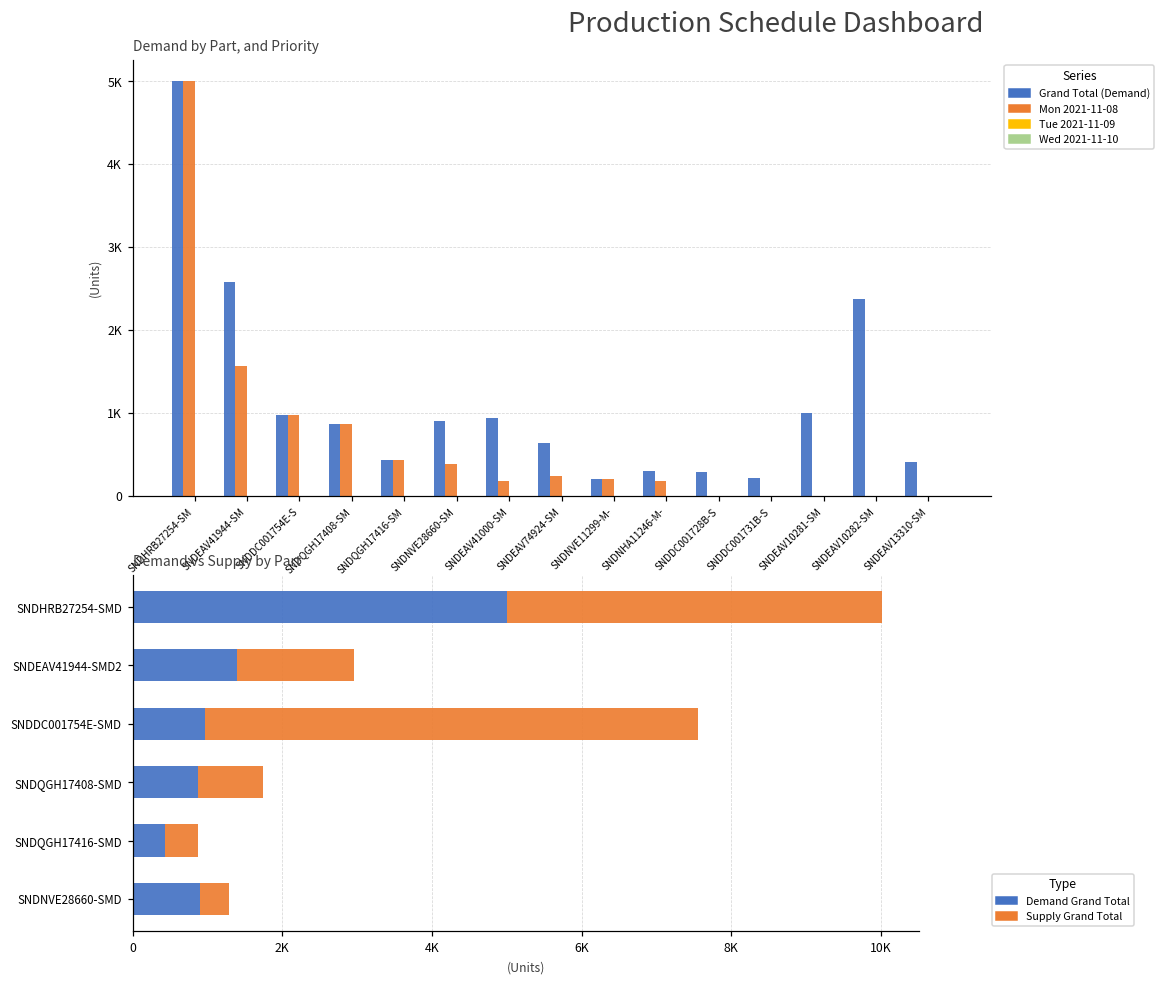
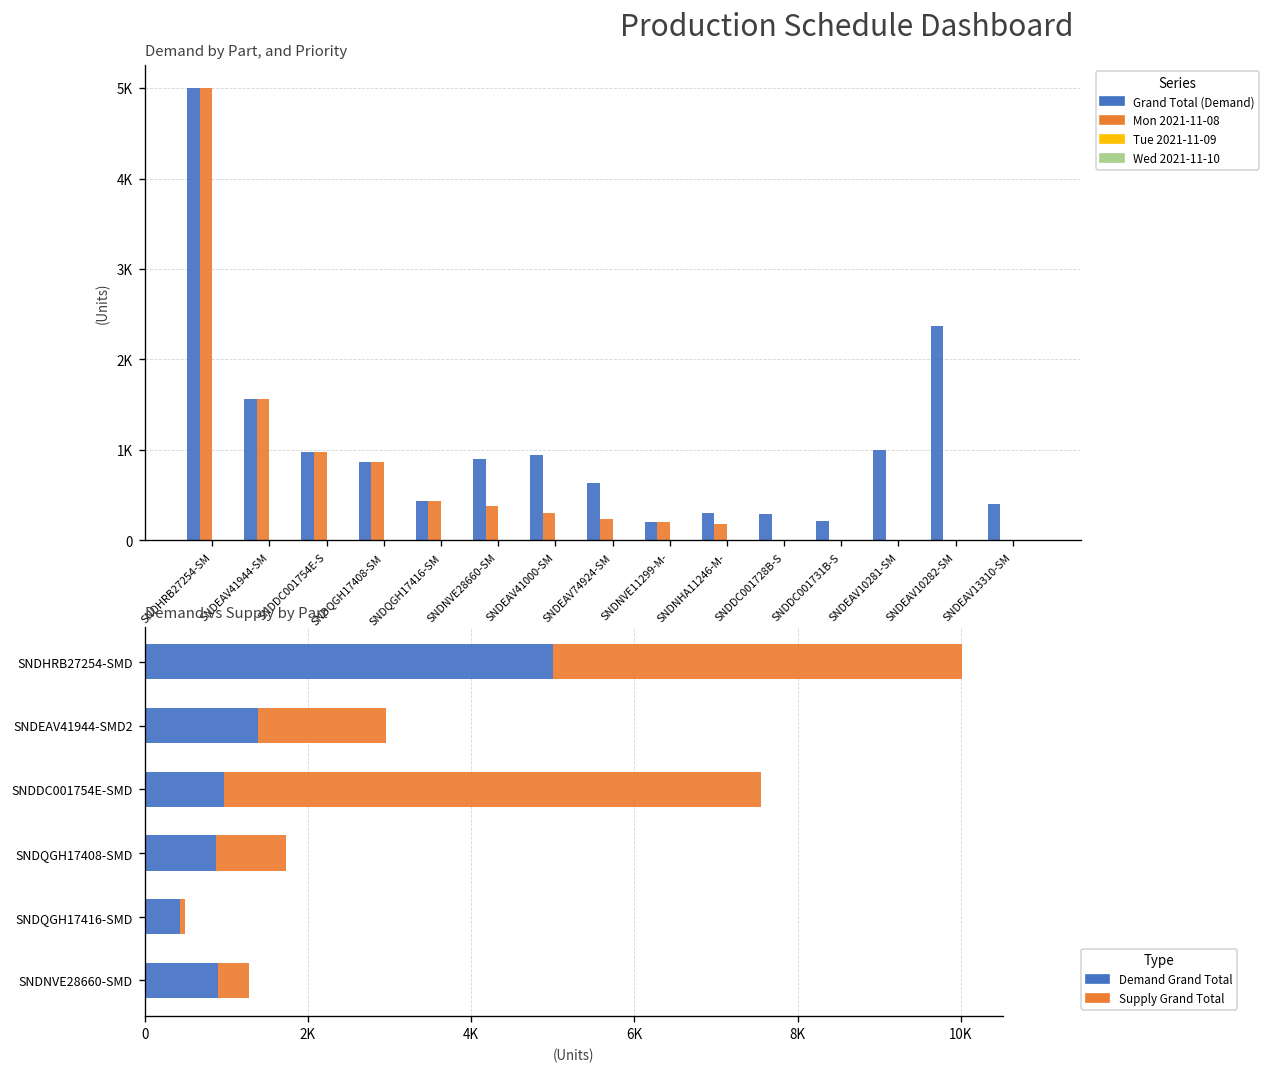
  {
    "Demand by Part, and Priority": {
      "Grand Total (Demand)": {
        "SNDHRB27254-SM": 5000,
-       "SNDEAV41944-SM": 2600,
+       "SNDEAV41944-SM": 1600,
        "SNDDC001754E-S": 1000,
        "SNDQGH17408-SM": 900,
        "SNDQGH17416-SM": 400,
        "SNDNVE28660-SM": 900,
        "SNDEAV41000-SM": 900,
        "SNDEAV74924-SM": 600,
        "SNDNVE11299-M-": 200,
        "SNDNHA11246-M-": 300,
        "SNDDC001728B-S": 300,
        "SNDDC001731B-S": 200,
        "SNDEAV10281-SM": 1000,
        "SNDEAV10282-SM": 2400,
        "SNDEAV13310-SM": 400
      },
      "Mon 2021-11-08": {
        "SNDHRB27254-SM": 5000,
        "SNDEAV41944-SM": 1600,
        "SNDDC001754E-S": 1000,
        "SNDQGH17408-SM": 900,
        "SNDQGH17416-SM": 400,
        "SNDNVE28660-SM": 400,
-       "SNDEAV41000-SM": 200,
+       "SNDEAV41000-SM": 300,
        "SNDEAV74924-SM": 200,
        "SNDNVE11299-M-": 200,
        "SNDNHA11246-M-": 200,
        "SNDDC001728B-S": 0,
        "SNDDC001731B-S": 0,
        "SNDEAV10281-SM": 0,
        "SNDEAV10282-SM": 0,
        "SNDEAV13310-SM": 0
      },
      "Tue 2021-11-09": {
        "SNDHRB27254-SM": 0,
        "SNDEAV41944-SM": 0,
        "SNDDC001754E-S": 0,
        "SNDQGH17408-SM": 0,
        "SNDQGH17416-SM": 0,
        "SNDNVE28660-SM": 0,
        "SNDEAV41000-SM": 0,
        "SNDEAV74924-SM": 0,
        "SNDNVE11299-M-": 0,
        "SNDNHA11246-M-": 0,
        "SNDDC001728B-S": 0,
        "SNDDC001731B-S": 0,
        "SNDEAV10281-SM": 0,
        "SNDEAV10282-SM": 0,
        "SNDEAV13310-SM": 0
      },
      "Wed 2021-11-10": {
        "SNDHRB27254-SM": 0,
        "SNDEAV41944-SM": 0,
        "SNDDC001754E-S": 0,
        "SNDQGH17408-SM": 0,
        "SNDQGH17416-SM": 0,
        "SNDNVE28660-SM": 0,
        "SNDEAV41000-SM": 0,
        "SNDEAV74924-SM": 0,
        "SNDNVE11299-M-": 0,
        "SNDNHA11246-M-": 0,
        "SNDDC001728B-S": 0,
        "SNDDC001731B-S": 0,
        "SNDEAV10281-SM": 0,
        "SNDEAV10282-SM": 0,
        "SNDEAV13310-SM": 0
      }
    },
    "Demand vs Supply by Part": {
      "Demand Grand Total": {
        "SNDHRB27254-SMD": 5000,
        "SNDEAV41944-SMD2": 1400,
        "SNDDC001754E-SMD": 1000,
        "SNDQGH17408-SMD": 900,
        "SNDQGH17416-SMD": 400,
        "SNDNVE28660-SMD": 900
      },
      "Supply Grand Total": {
        "SNDHRB27254-SMD": 5000,
        "SNDEAV41944-SMD2": 1600,
        "SNDDC001754E-SMD": 6600,
        "SNDQGH17408-SMD": 900,
-       "SNDQGH17416-SMD": 400,
+       "SNDQGH17416-SMD": 100,
        "SNDNVE28660-SMD": 400
      }
    }
  }
